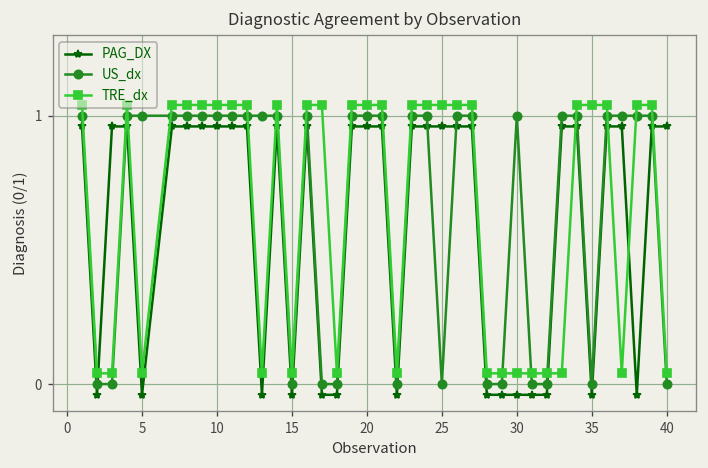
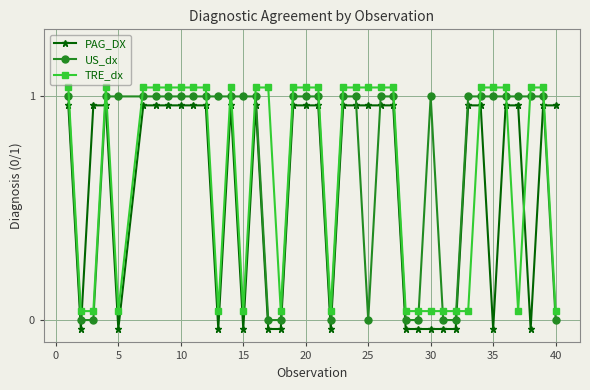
  {
    "PAG_DX": {
      "5": -0.04,
      "10": 0.96,
      "15": -0.04,
      "20": 0.96,
      "25": 0.96,
      "30": -0.04,
      "35": -0.04,
      "40": 0.96
    },
    "US_dx": {
      "5": 1,
      "10": 1,
-     "15": 0,
+     "15": 1,
      "20": 1,
      "25": 0,
      "30": 1,
-     "35": 0,
+     "35": 1,
      "40": 0
    },
    "TRE_dx": {
      "5": 0.04,
      "10": 1.04,
      "15": 0.04,
      "20": 1.04,
      "25": 1.04,
      "30": 0.04,
      "35": 1.04,
      "40": 0.04
    }
  }
